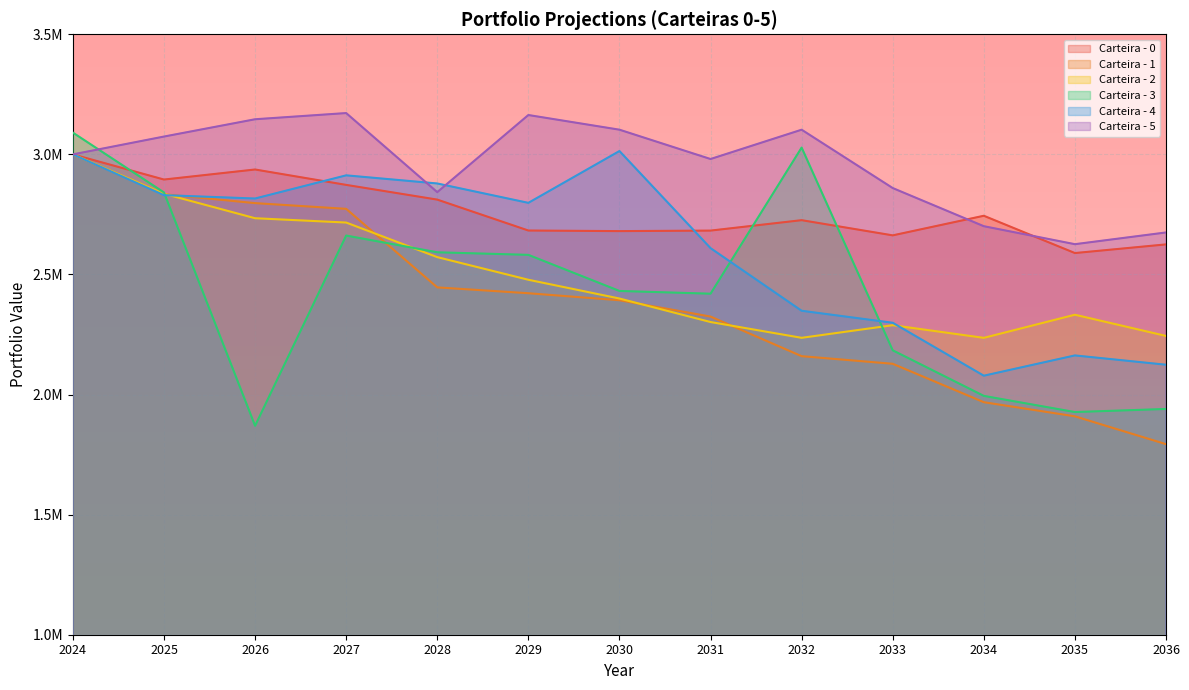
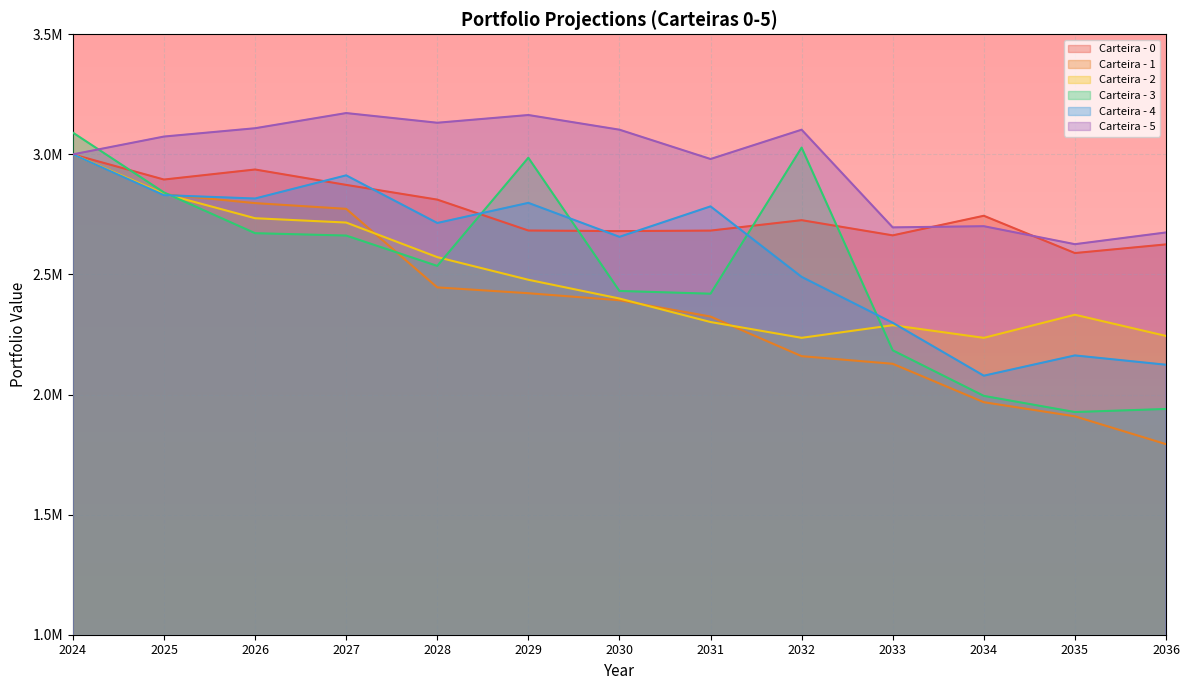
  {
    "Carteira - 3": {
      "2024": 3090000,
-     "2026": 1870000,
+     "2026": 2670000,
      "2027": 2660000,
-     "2028": 2590000,
-     "2029": 2580000,
+     "2028": 2540000,
+     "2029": 2990000,
      "2030": 2430000,
      "2031": 2420000,
      "2032": 3030000,
      "2033": 2180000,
      "2034": 1990000,
      "2035": 1930000,
      "2036": 1940000
    },
    "Carteira - 4": {
      "2026": 2820000,
      "2027": 2910000,
-     "2028": 2880000,
+     "2028": 2710000,
      "2029": 2800000,
-     "2030": 3010000,
-     "2031": 2610000,
-     "2032": 2350000,
+     "2030": 2660000,
+     "2031": 2780000,
+     "2032": 2490000,
      "2034": 2080000,
      "2035": 2160000,
      "2036": 2120000
    },
    "Carteira - 5": {
      "2025": 3070000,
-     "2026": 3150000,
+     "2026": 3110000,
      "2027": 3170000,
-     "2028": 2840000,
+     "2028": 3130000,
      "2029": 3160000,
      "2030": 3100000,
      "2031": 2980000,
      "2032": 3100000,
-     "2033": 2860000,
+     "2033": 2700000,
      "2034": 2700000,
      "2035": 2630000,
      "2036": 2670000
    }
  }
